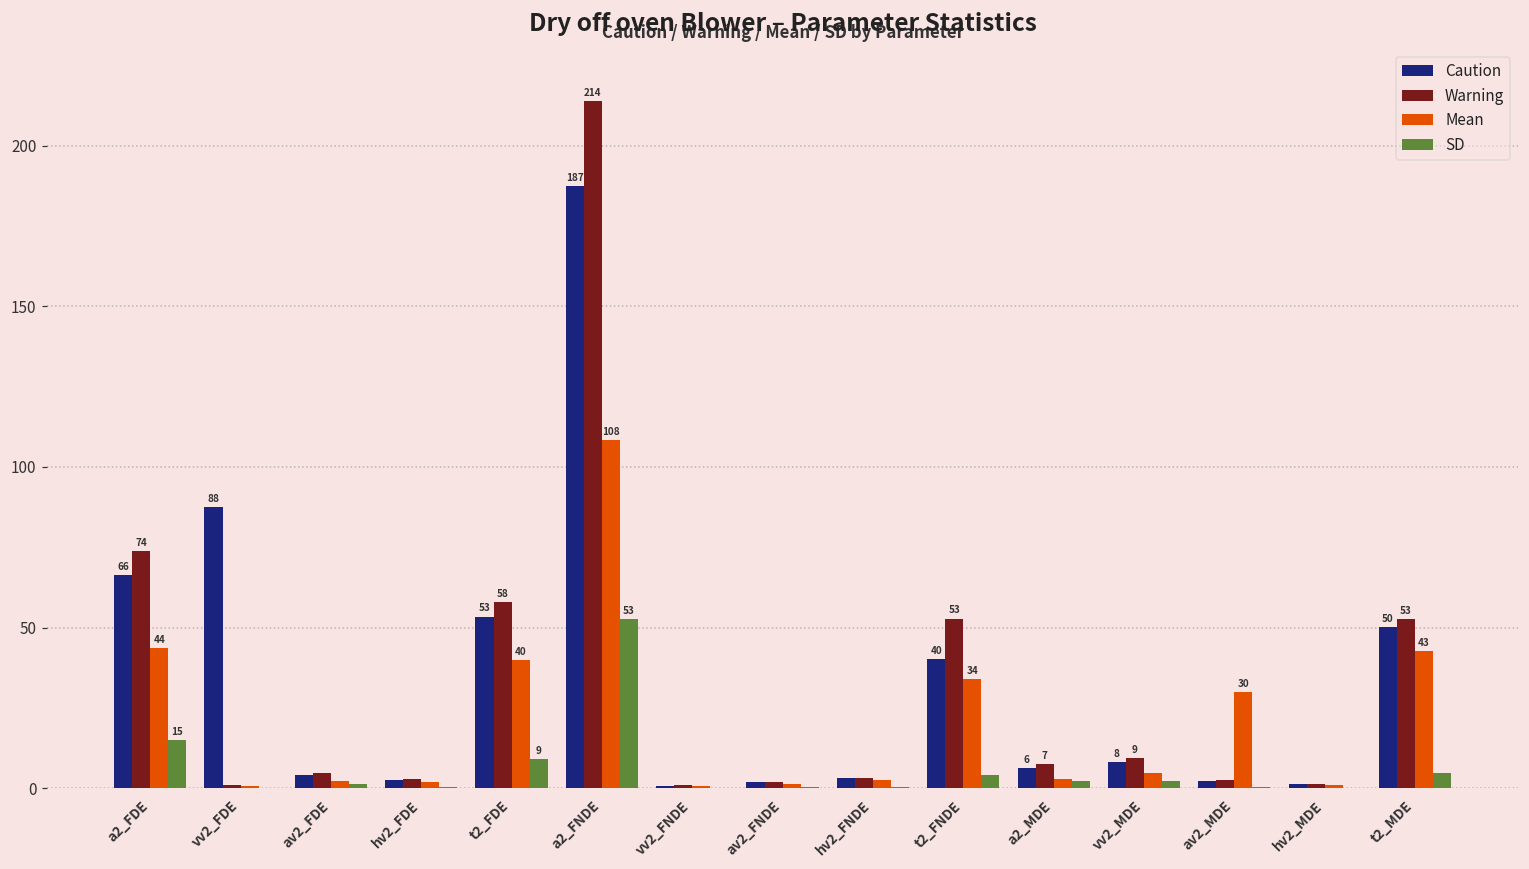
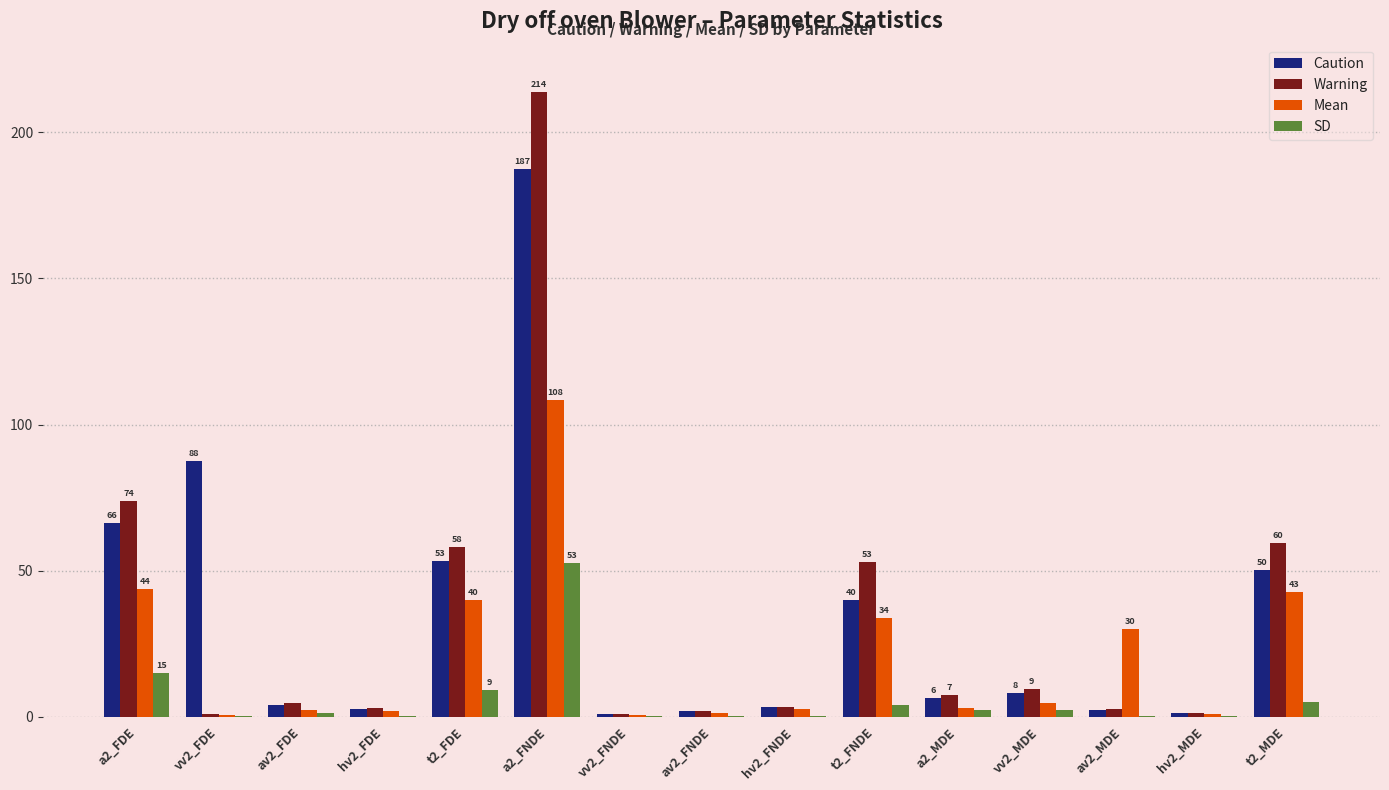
  {
    "Caution": {
      "a2_FDE": 66,
      "vv2_FDE": 88,
      "t2_FDE": 53,
      "a2_FNDE": 187,
      "t2_FNDE": 40,
      "a2_MDE": 6,
      "vv2_MDE": 8,
      "t2_MDE": 50
    },
    "Warning": {
      "a2_FDE": 74,
      "t2_FDE": 58,
      "a2_FNDE": 214,
      "t2_FNDE": 53,
      "a2_MDE": 7,
      "vv2_MDE": 9,
-     "t2_MDE": 53
+     "t2_MDE": 60
    },
    "Mean": {
      "a2_FDE": 44,
      "t2_FDE": 40,
      "a2_FNDE": 108,
      "t2_FNDE": 34,
      "av2_MDE": 30,
      "t2_MDE": 43
    },
    "SD": {
      "a2_FDE": 15,
      "t2_FDE": 9,
      "a2_FNDE": 53
    }
  }
